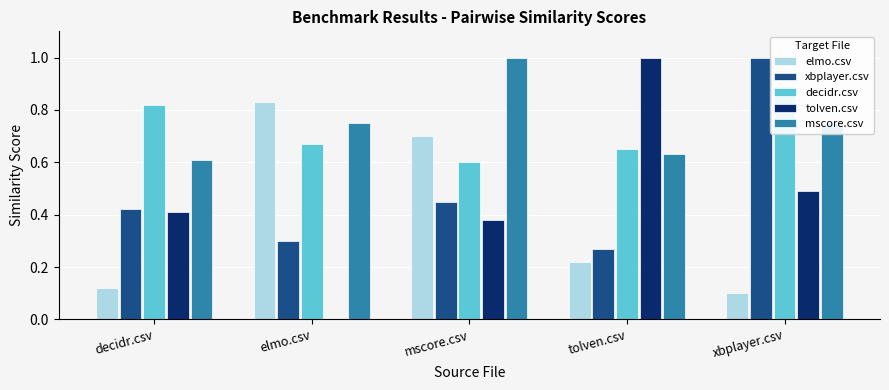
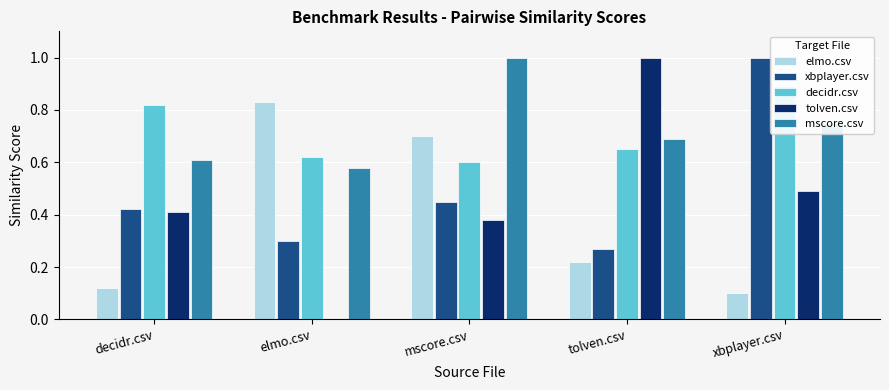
  {
    "elmo.csv": {
      "decidr.csv": 0.12,
      "elmo.csv": 0.83,
      "mscore.csv": 0.70,
      "tolven.csv": 0.22,
      "xbplayer.csv": 0.10
    },
    "decidr.csv": {
      "decidr.csv": 0.82,
-     "elmo.csv": 0.67,
+     "elmo.csv": 0.62,
      "mscore.csv": 0.60,
      "tolven.csv": 0.65
    },
    "mscore.csv": {
      "decidr.csv": 0.61,
-     "elmo.csv": 0.75,
+     "elmo.csv": 0.58,
      "mscore.csv": 1.00,
-     "tolven.csv": 0.63
+     "tolven.csv": 0.69
    }
  }
